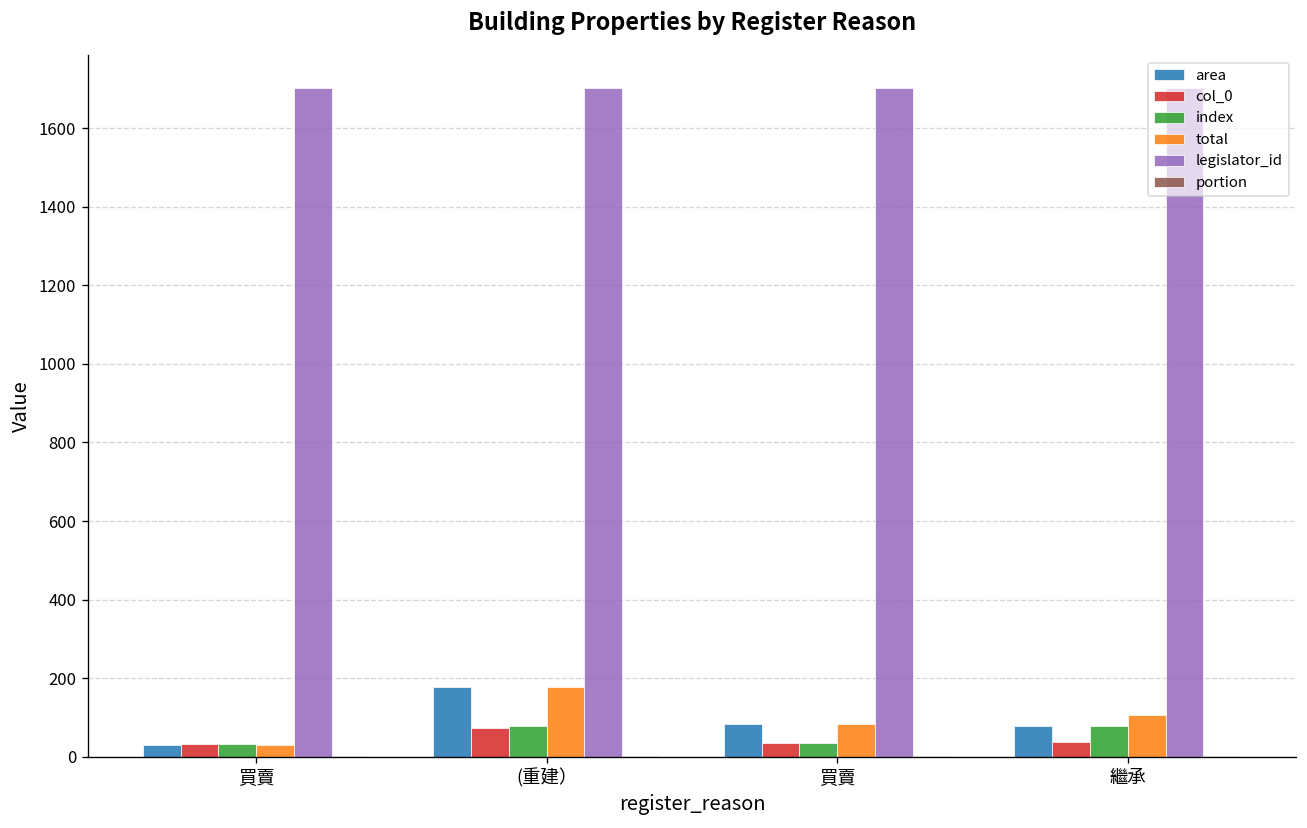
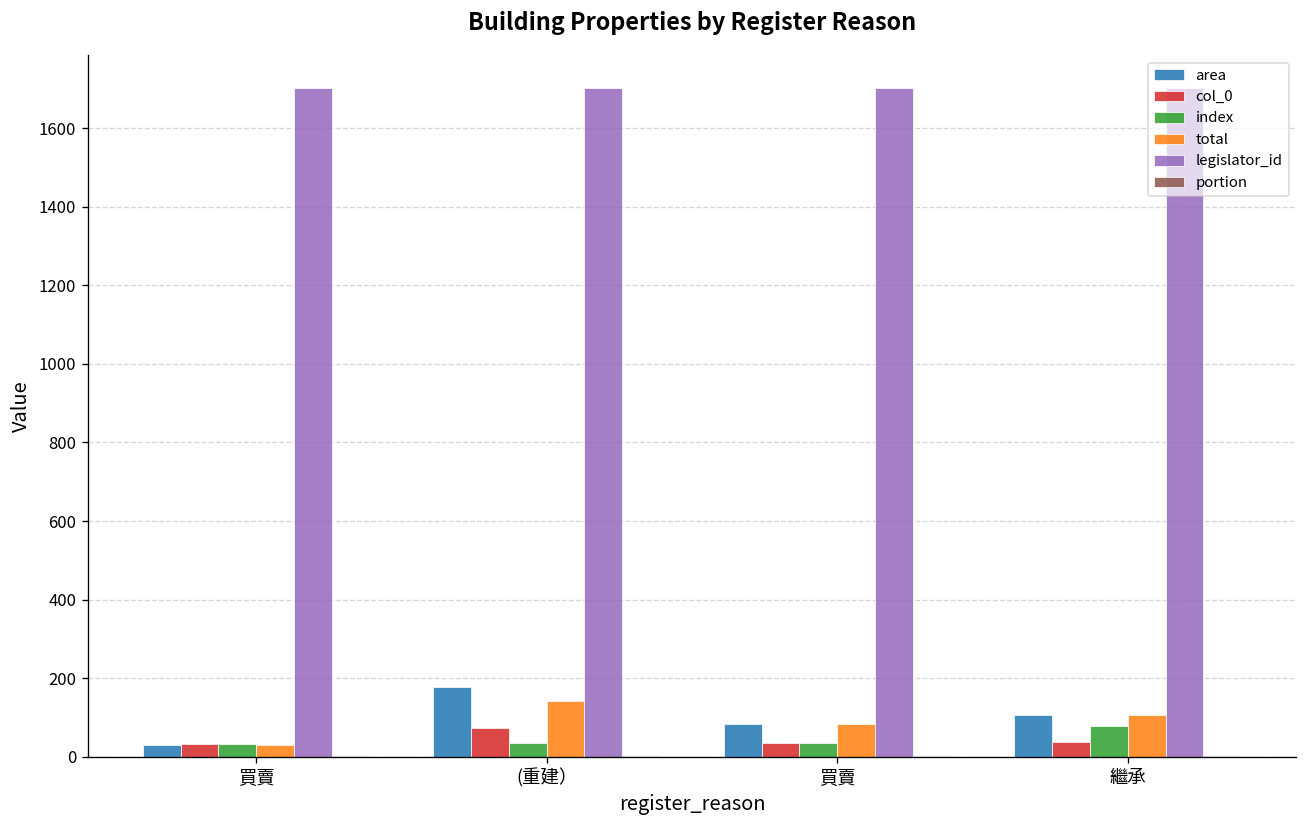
  {
    "area": {
      "(重建）": 180,
-     "繼承": 80
+     "繼承": 110
    },
    "col_0": {
      "(重建）": 70,
      "繼承": 40
    },
    "index": {
-     "(重建）": 80,
+     "(重建）": 40,
      "繼承": 80
    },
    "total": {
-     "(重建）": 180,
+     "(重建）": 140,
      "繼承": 110
    },
    "legislator_id": {
      "(重建）": 1700
    }
  }
